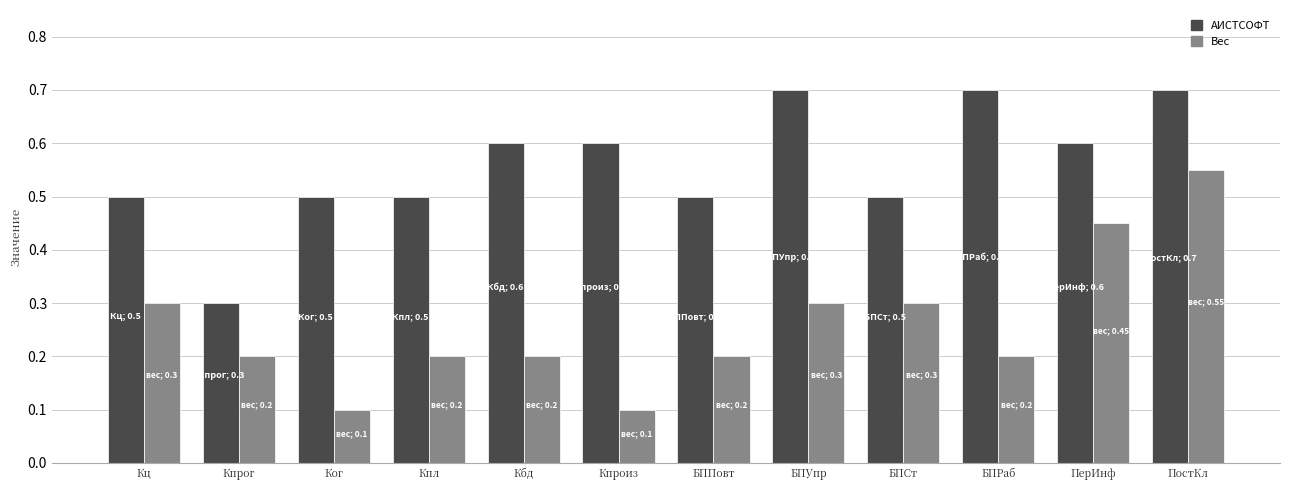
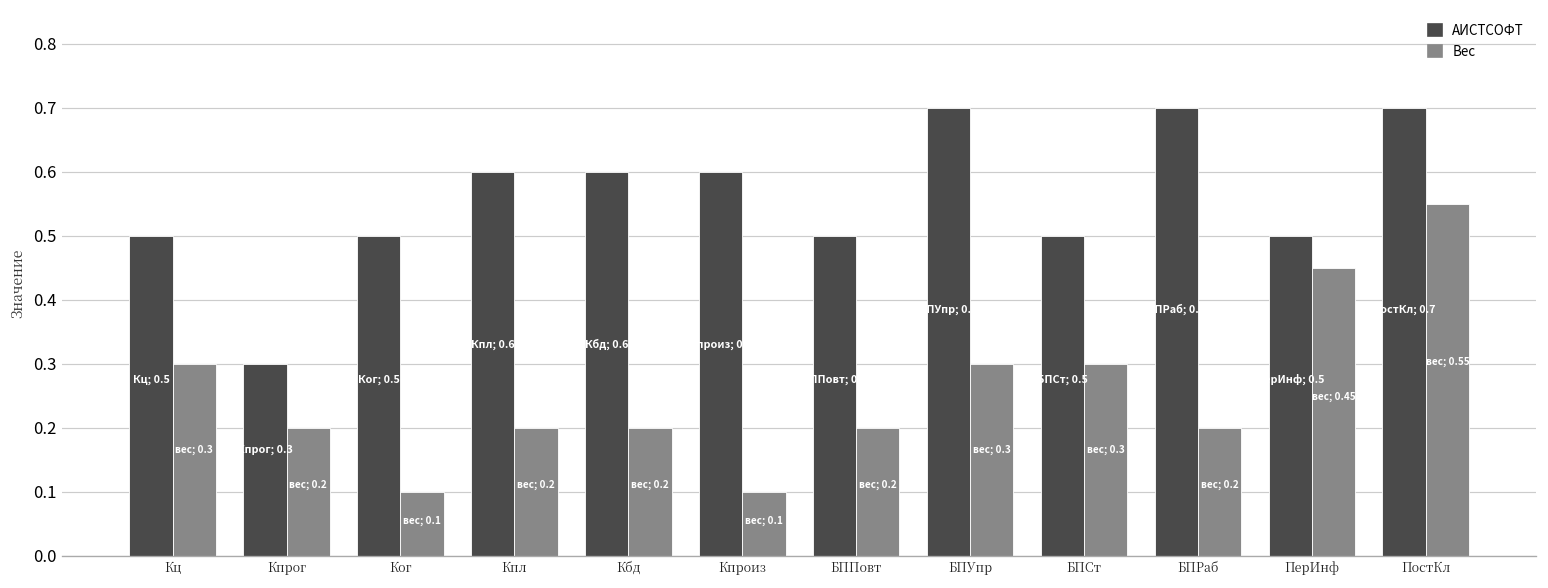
  {
    "АИСТСОФТ": {
      "Кц": 0.5,
      "Кпрог": 0.3,
      "Ког": 0.5,
-     "Кпл": 0.5,
+     "Кпл": 0.6,
      "Кбд": 0.6,
      "Кпроиз": 0.6,
      "БППовт": 0.5,
      "БПУпр": 0.7,
      "БПСт": 0.5,
      "БПРаб": 0.7,
-     "ПерИнф": 0.6,
+     "ПерИнф": 0.5,
      "ПостКл": 0.7
    },
    "Вес": {
      "Кц": 0.3,
      "Кпрог": 0.2,
      "Ког": 0.1,
      "Кпл": 0.2,
      "Кбд": 0.2,
      "Кпроиз": 0.1,
      "БППовт": 0.2,
      "БПУпр": 0.3,
      "БПСт": 0.3,
      "БПРаб": 0.2,
      "ПерИнф": 0.45,
      "ПостКл": 0.55
    }
  }
